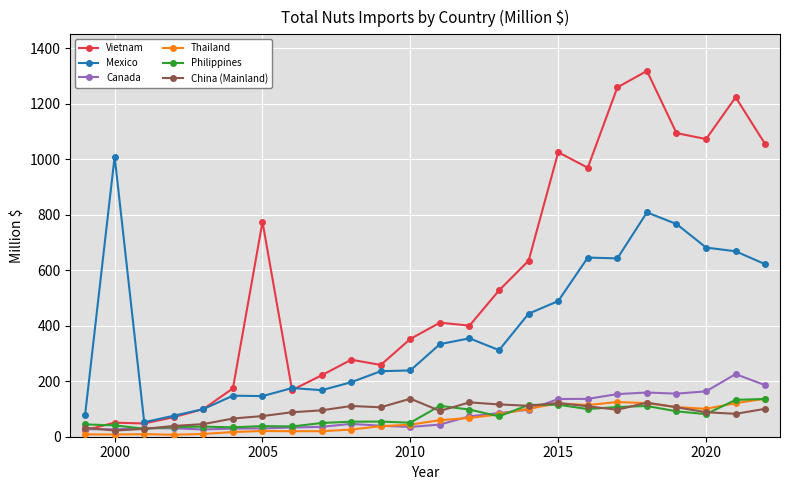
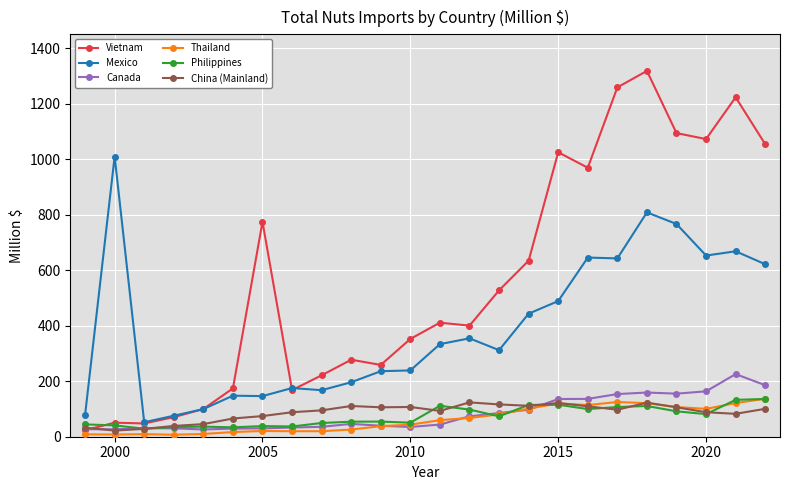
  {
    "Vietnam": {
      "2000": 50,
      "2005": 770,
      "2010": 350,
      "2015": 1020,
      "2020": 1070
    },
    "Mexico": {
      "2000": 1010,
      "2005": 150,
      "2010": 240,
      "2015": 490,
-     "2020": 680
+     "2020": 650
    },
    "Canada": {
      "2015": 140,
      "2020": 160
    },
    "Thailand": {
      "2000": 10,
      "2005": 20,
      "2020": 100
    },
    "Philippines": {
      "2000": 40
    },
    "China (Mainland)": {
      "2005": 70,
-     "2010": 140
+     "2010": 110
    }
  }
